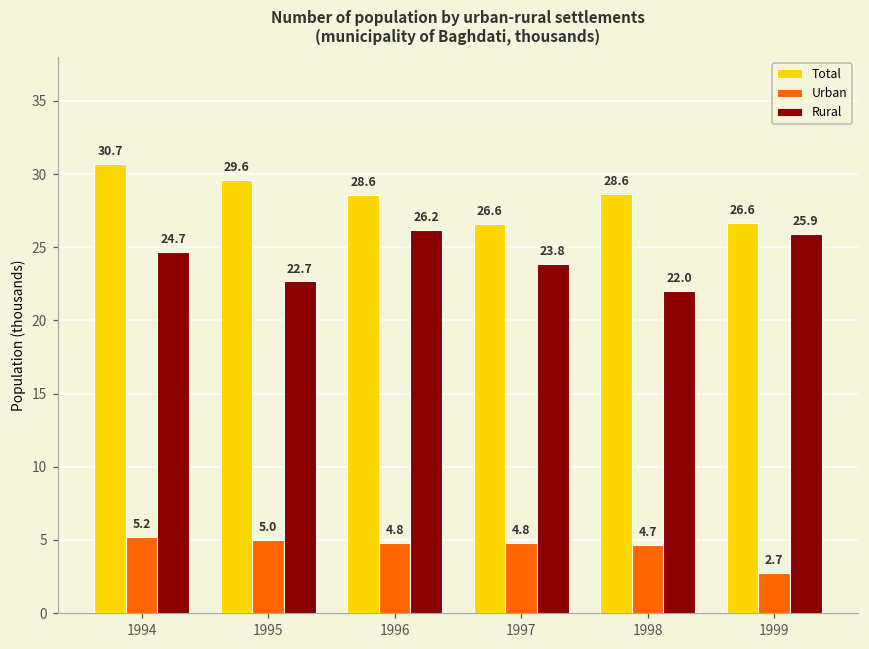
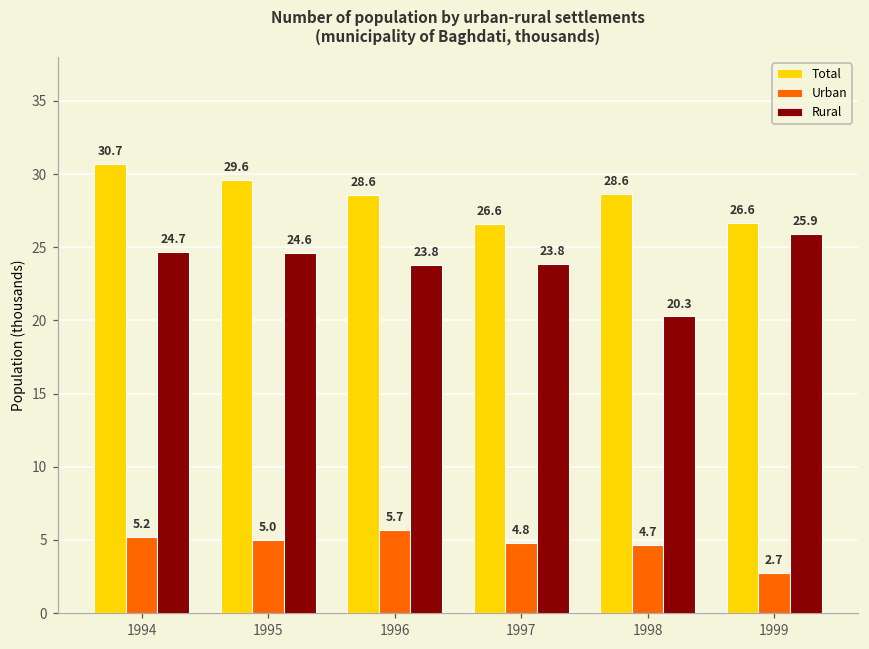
  {
    "Total": {
      "1994": 30.7,
      "1995": 29.6,
      "1996": 28.6,
      "1997": 26.6,
      "1998": 28.6,
      "1999": 26.6
    },
    "Urban": {
      "1994": 5.2,
      "1995": 5.0,
-     "1996": 4.8,
+     "1996": 5.7,
      "1997": 4.8,
      "1998": 4.7,
      "1999": 2.7
    },
    "Rural": {
      "1994": 24.7,
-     "1995": 22.7,
-     "1996": 26.2,
+     "1995": 24.6,
+     "1996": 23.8,
      "1997": 23.8,
-     "1998": 22.0,
+     "1998": 20.3,
      "1999": 25.9
    }
  }
